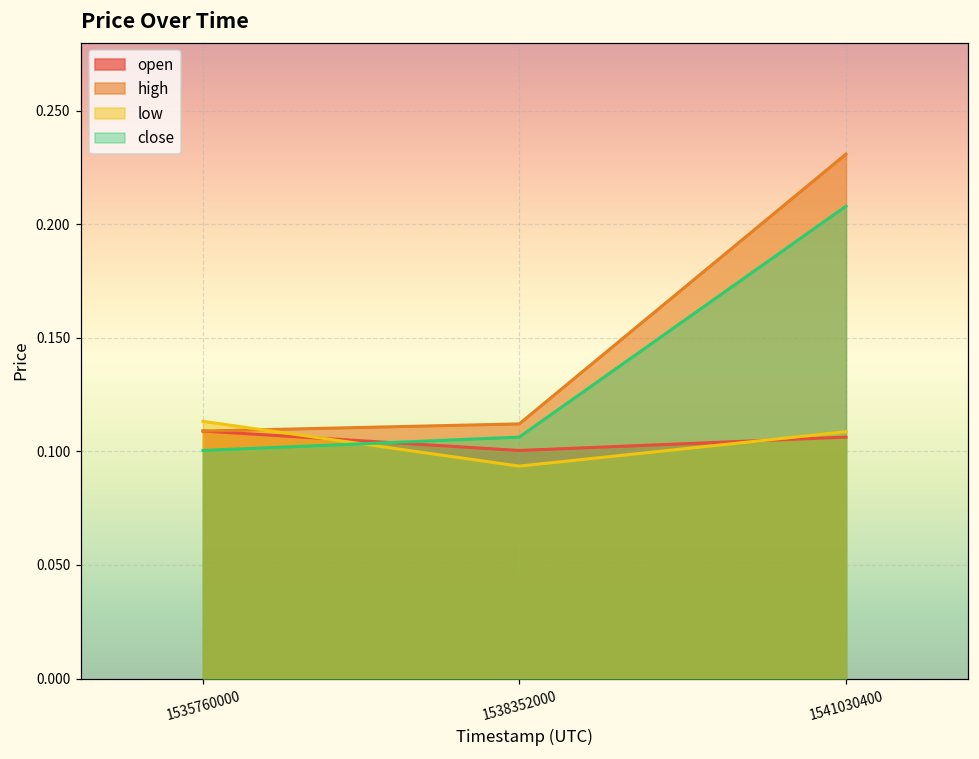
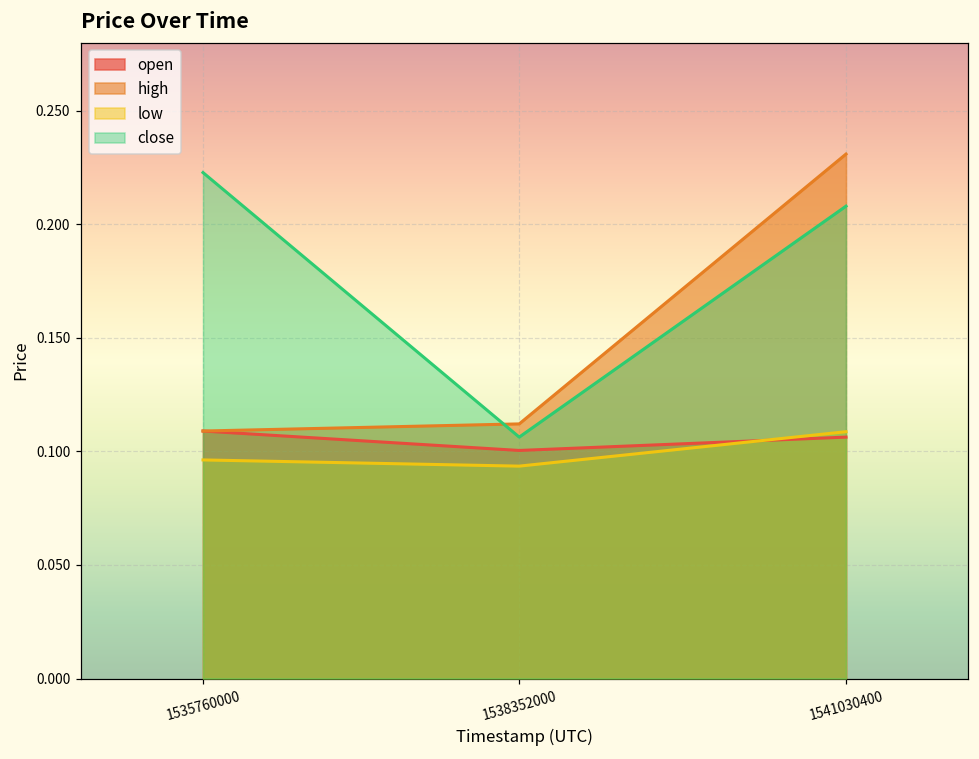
  {
    "low": {
-     "1535760000": 0.113,
+     "1535760000": 0.096,
      "1538352000": 0.094,
      "1541030400": 0.109
    },
    "close": {
-     "1535760000": 0.100,
+     "1535760000": 0.223,
      "1538352000": 0.106,
      "1541030400": 0.208
    }
  }
